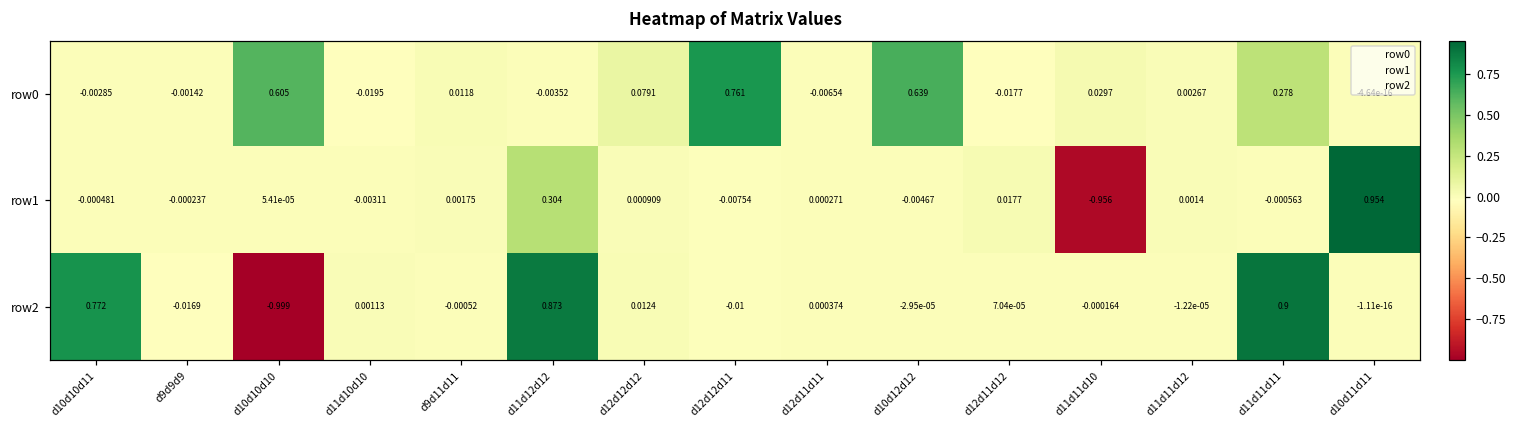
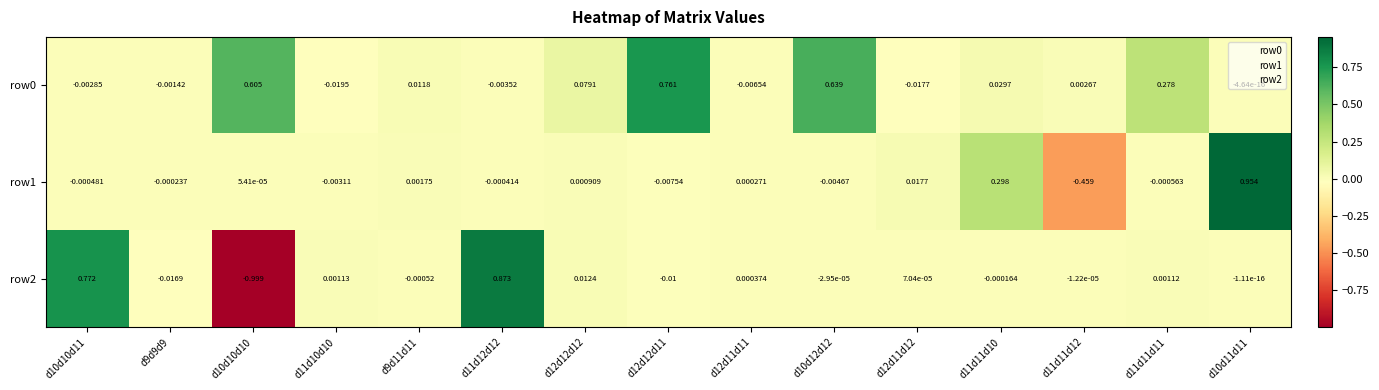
  {
    "row0": {
      "d10d10d11": "-0.00285",
      "d9d9d9": "-0.00142",
      "d10d10d10": "0.605",
      "d11d10d10": "-0.0195",
      "d9d11d11": "0.0118",
      "d11d12d12": "-0.00352",
      "d12d12d12": "0.0791",
      "d12d12d11": "0.761",
      "d12d11d11": "-0.00654",
      "d10d12d12": "0.639",
      "d12d11d12": "-0.0177",
      "d11d11d10": "0.0297",
      "d11d11d12": "0.00267",
      "d11d11d11": "0.278"
    },
    "row1": {
      "d10d10d11": "-0.000481",
      "d9d9d9": "-0.000237",
      "d10d10d10": "5.41e-05",
      "d11d10d10": "-0.00311",
      "d9d11d11": "0.00175",
-     "d11d12d12": "0.304",
+     "d11d12d12": "-0.000414",
      "d12d12d12": "0.000909",
      "d12d12d11": "-0.00754",
      "d12d11d11": "0.000271",
      "d10d12d12": "-0.00467",
      "d12d11d12": "0.0177",
-     "d11d11d10": "-0.956",
-     "d11d11d12": "0.0014",
+     "d11d11d10": "0.298",
+     "d11d11d12": "-0.459",
      "d11d11d11": "-0.000563",
      "d10d11d11": "0.954"
    },
    "row2": {
      "d10d10d11": "0.772",
      "d9d9d9": "-0.0169",
      "d10d10d10": "-0.999",
      "d11d10d10": "0.00113",
      "d9d11d11": "-0.00052",
      "d11d12d12": "0.873",
      "d12d12d12": "0.0124",
      "d12d12d11": "-0.01",
      "d12d11d11": "0.000374",
      "d10d12d12": "-2.95e-05",
      "d12d11d12": "7.04e-05",
      "d11d11d10": "-0.000164",
      "d11d11d12": "-1.22e-05",
-     "d11d11d11": "0.9",
+     "d11d11d11": "0.00112",
      "d10d11d11": "-1.11e-16"
    }
  }
